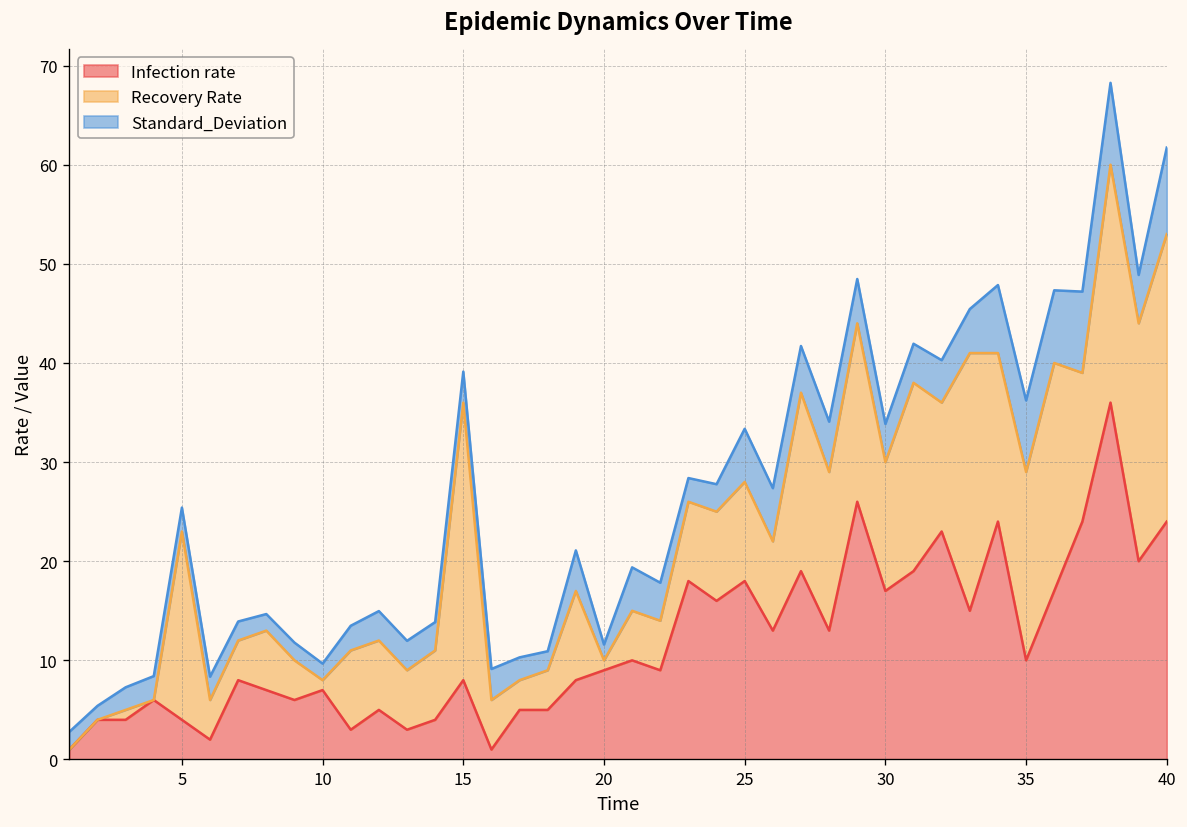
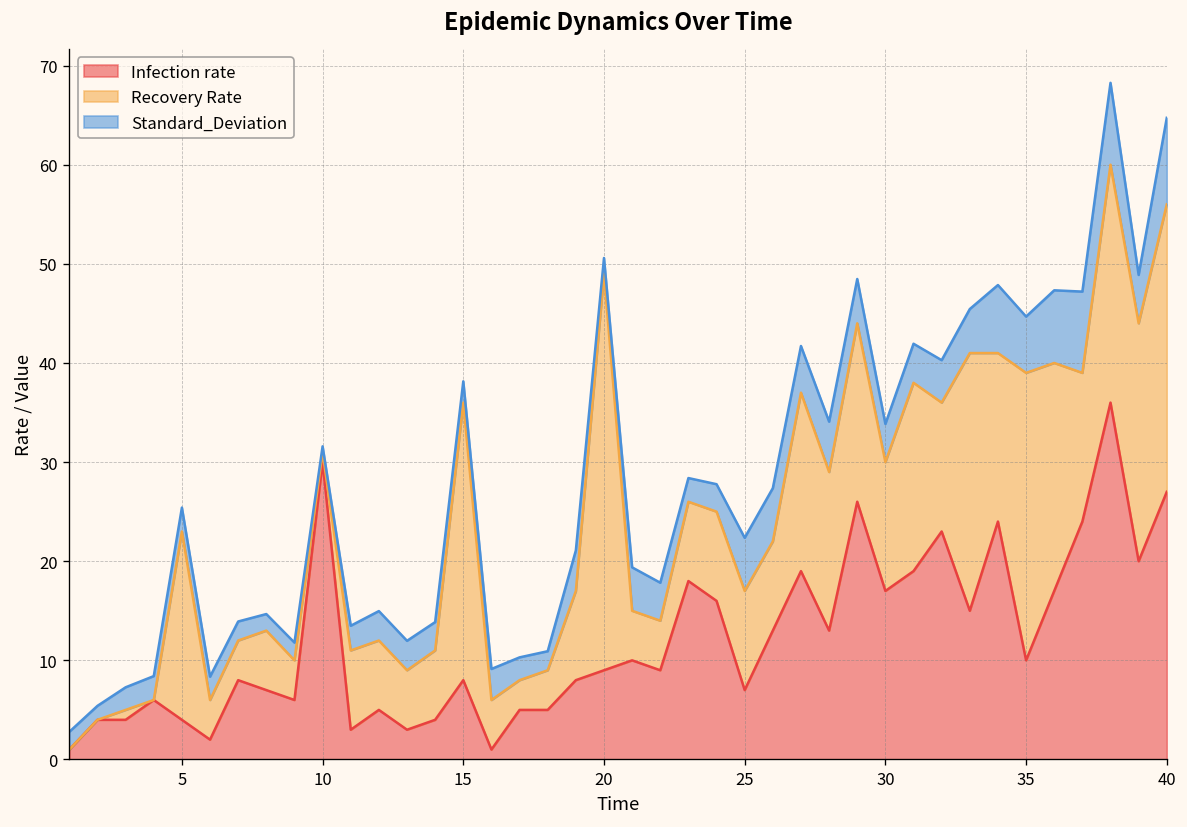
  {
    "Infection rate": {
      "5": 4,
-     "10": 7,
+     "10": 30,
      "15": 8,
      "20": 9,
-     "25": 18,
+     "25": 7,
      "30": 17,
      "35": 10,
-     "40": 24
+     "40": 27
    },
    "Recovery Rate": {
      "5": 19,
      "10": 1,
      "15": 28,
-     "20": 1,
+     "20": 40,
      "25": 10,
      "30": 13,
-     "35": 19,
+     "35": 29,
      "40": 29
    },
    "Standard_Deviation": {
      "5": 2,
-     "10": 2,
-     "15": 3,
+     "10": 1,
+     "15": 2,
      "20": 2,
      "25": 5,
      "30": 4,
-     "35": 7,
+     "35": 6,
      "40": 9
    }
  }
